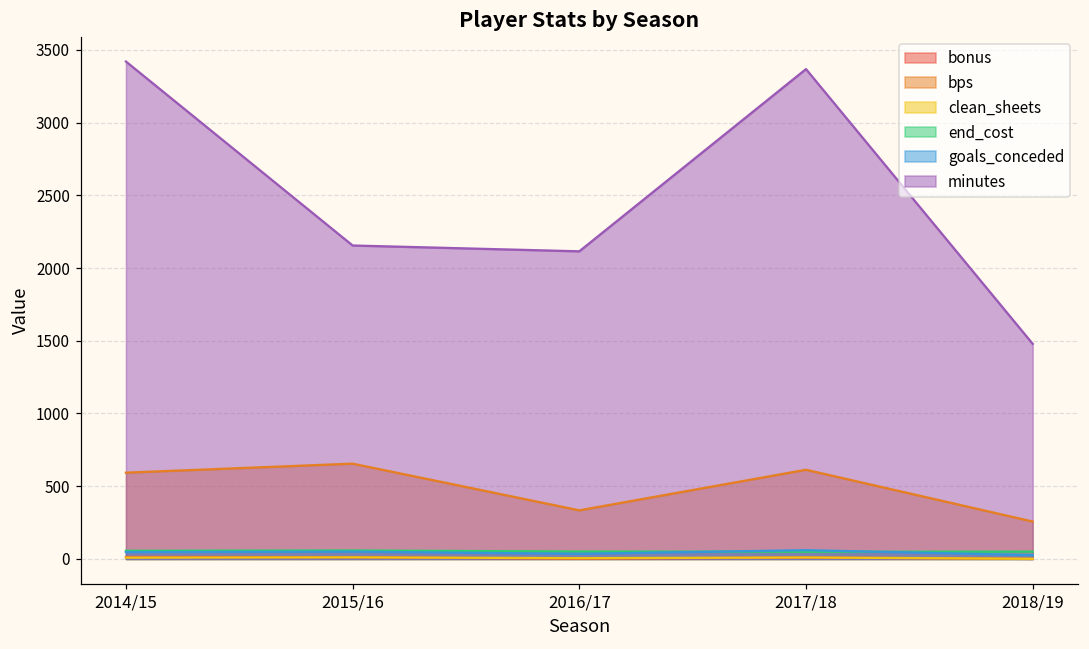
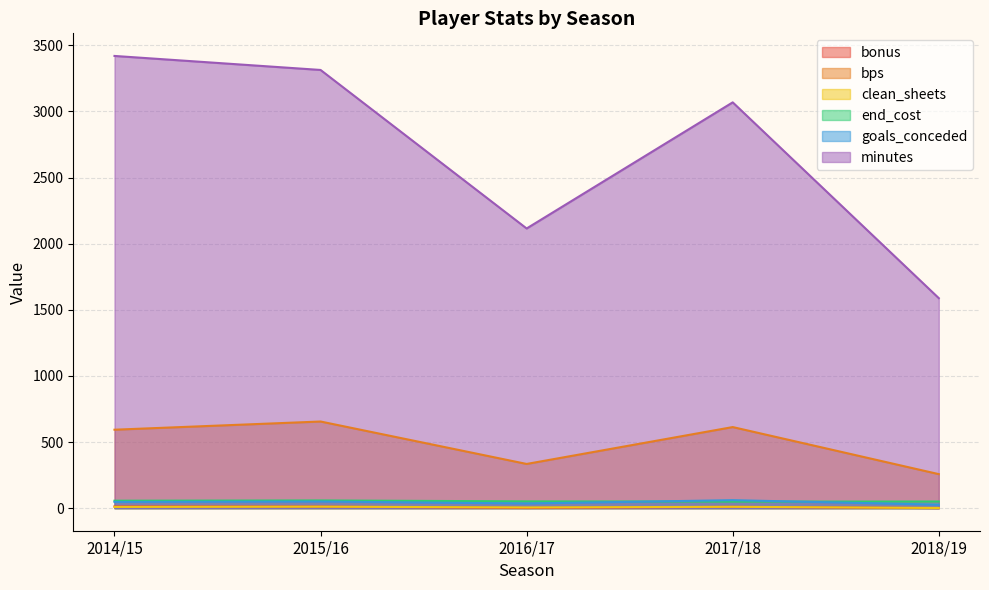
  {
    "end_cost": {
      "2018/19": 50
    },
    "goals_conceded": {
      "2018/19": 30
    },
    "minutes": {
      "2014/15": 3420,
-     "2015/16": 2160,
+     "2015/16": 3310,
      "2016/17": 2120,
-     "2017/18": 3370,
-     "2018/19": 1480
+     "2017/18": 3070,
+     "2018/19": 1590
    }
  }
